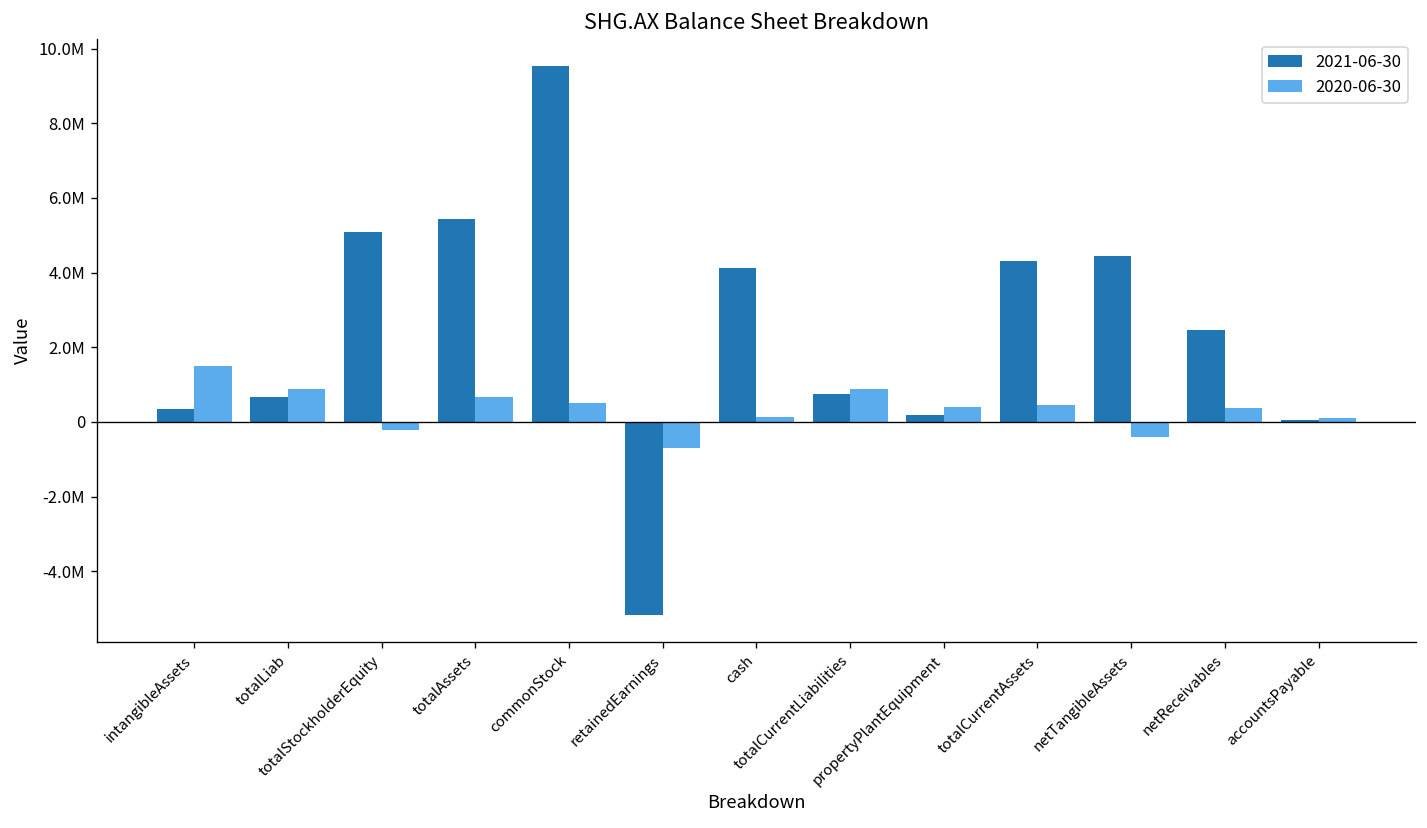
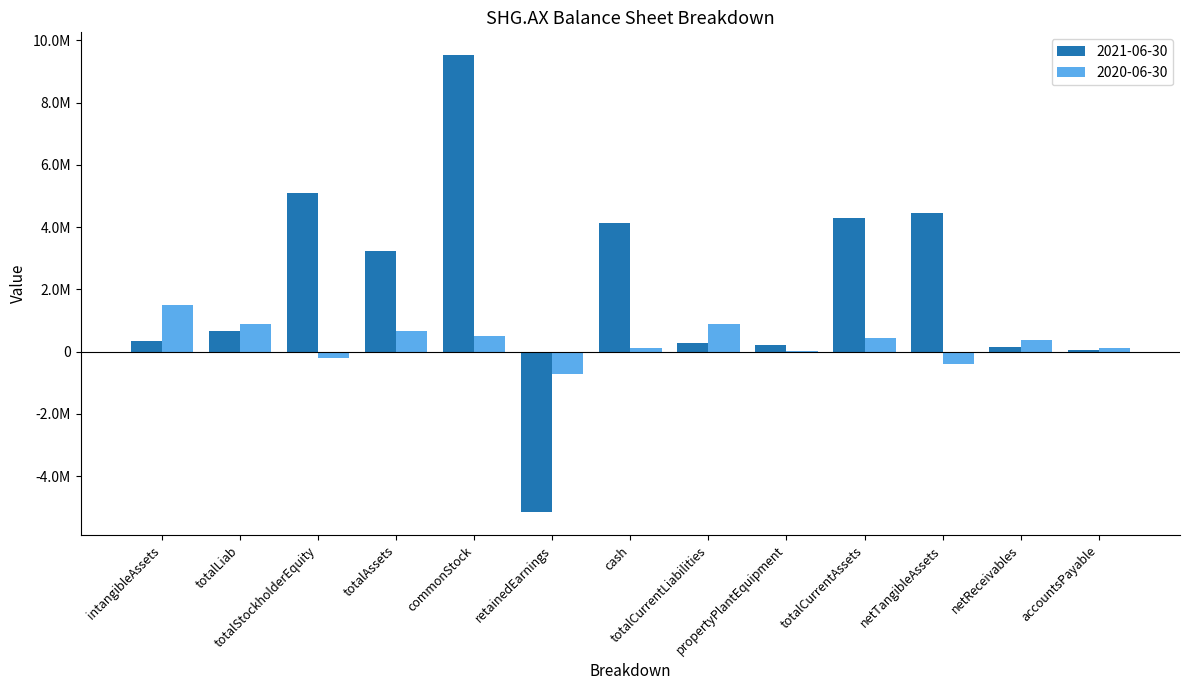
  {
    "2021-06-30": {
      "intangibleAssets": 300000,
      "totalLiab": 700000,
      "totalStockholderEquity": 5100000,
-     "totalAssets": 5400000,
+     "totalAssets": 3200000,
      "commonStock": 9500000,
      "retainedEarnings": -5200000,
      "cash": 4100000,
-     "totalCurrentLiabilities": 700000,
+     "totalCurrentLiabilities": 300000,
      "propertyPlantEquipment": 200000,
      "totalCurrentAssets": 4300000,
      "netTangibleAssets": 4400000,
-     "netReceivables": 2500000
+     "netReceivables": 100000
    },
    "2020-06-30": {
      "intangibleAssets": 1500000,
      "totalLiab": 900000,
      "totalStockholderEquity": -200000,
      "totalAssets": 700000,
      "commonStock": 500000,
      "retainedEarnings": -700000,
      "cash": 100000,
      "totalCurrentLiabilities": 900000,
-     "propertyPlantEquipment": 400000,
+     "propertyPlantEquipment": 0,
      "totalCurrentAssets": 400000,
      "netTangibleAssets": -400000,
      "netReceivables": 400000,
      "accountsPayable": 100000
    }
  }
